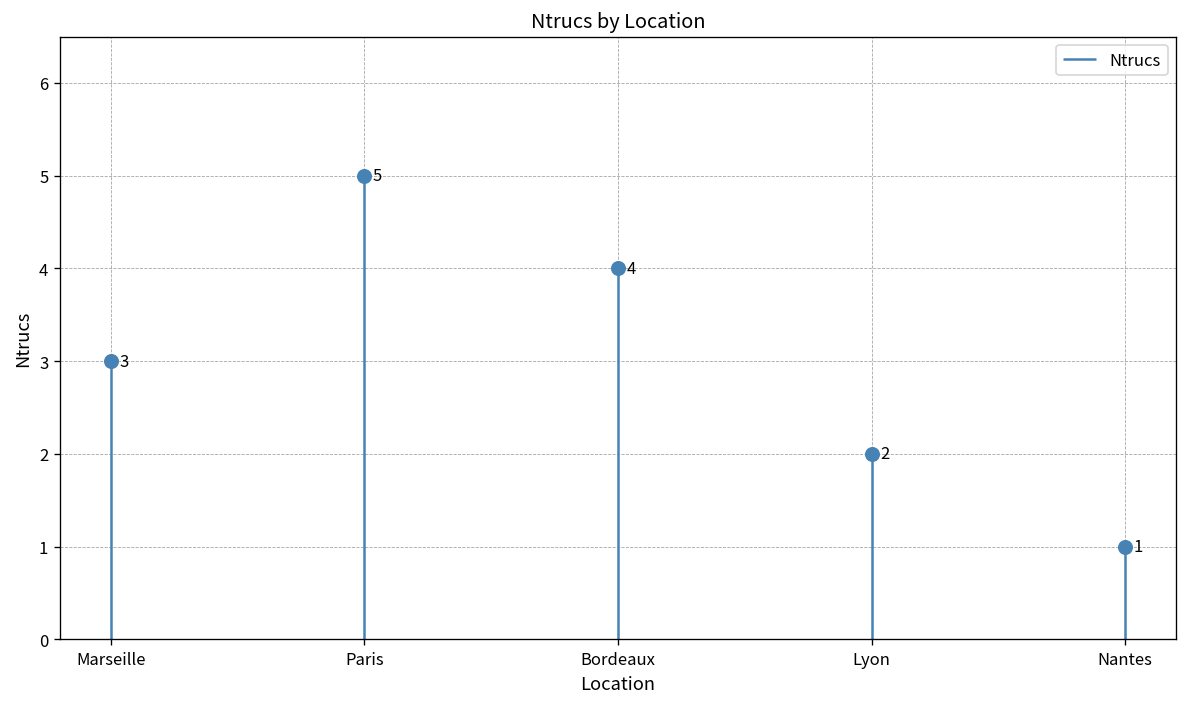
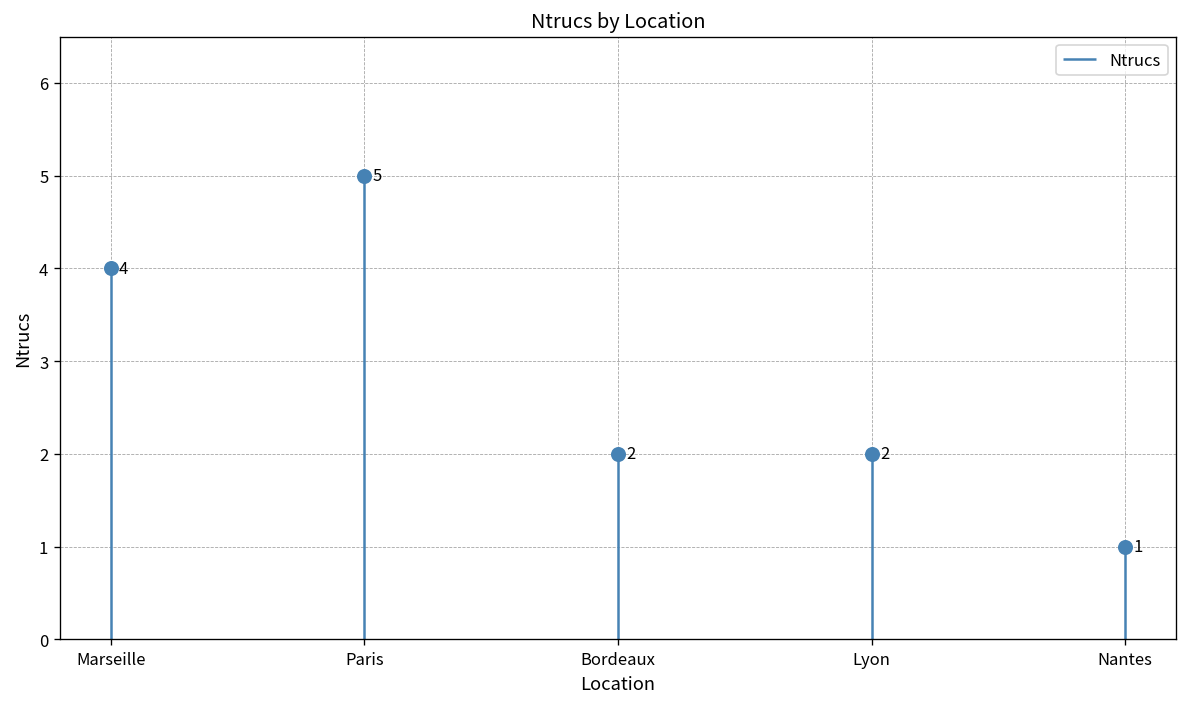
  {
-   "Marseille": 3,
+   "Marseille": 4,
    "Paris": 5,
-   "Bordeaux": 4,
+   "Bordeaux": 2,
    "Lyon": 2,
    "Nantes": 1
  }
